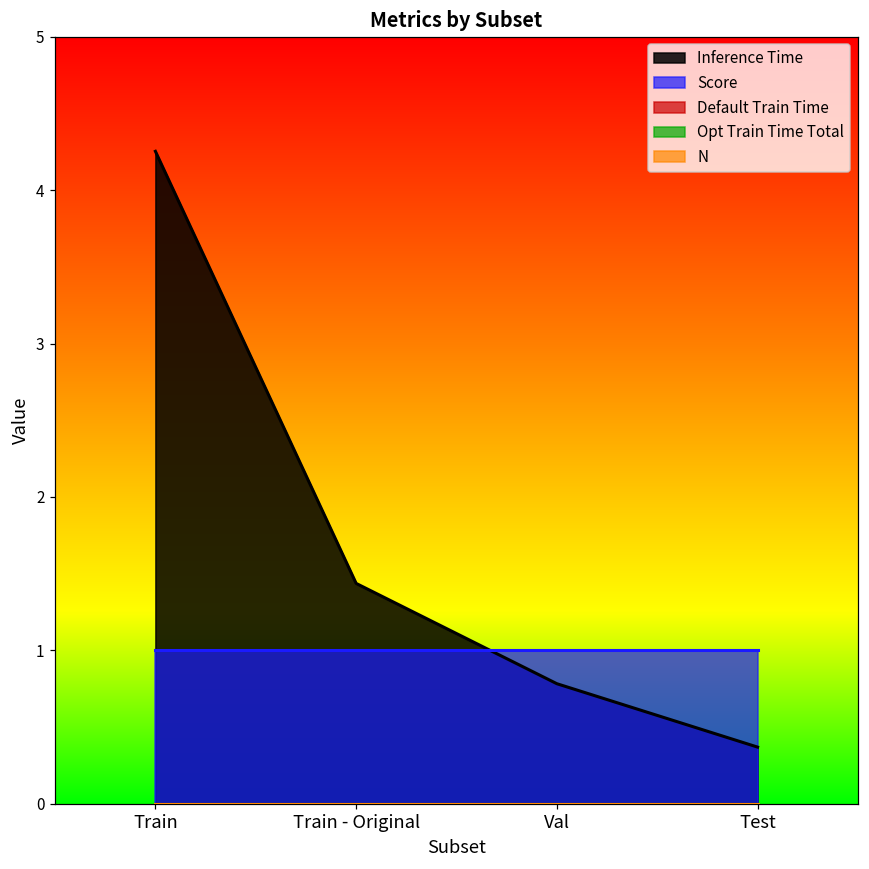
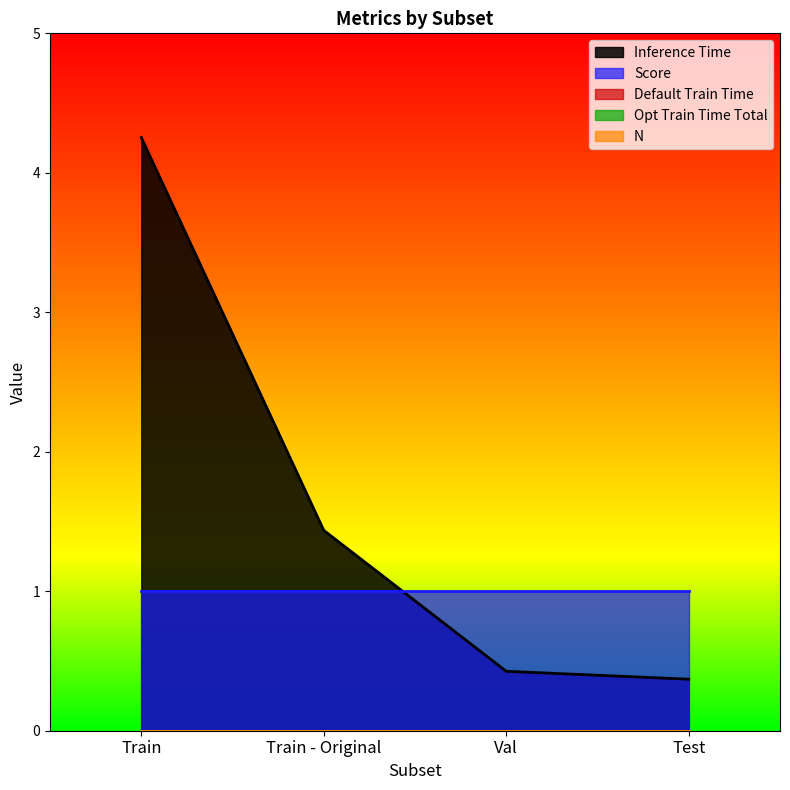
  {
    "Inference Time": {
      "Train": 4.25,
      "Train - Original": 1.44,
-     "Val": 0.78,
+     "Val": 0.43,
      "Test": 0.37
    },
    "Score": {
      "Train": 1.00,
      "Train - Original": 1.00,
      "Val": 1.00,
      "Test": 1.00
    },
    "N": {
      "Train": 0.00,
      "Train - Original": 0.00,
      "Val": 0.00,
      "Test": 0.00
    }
  }
